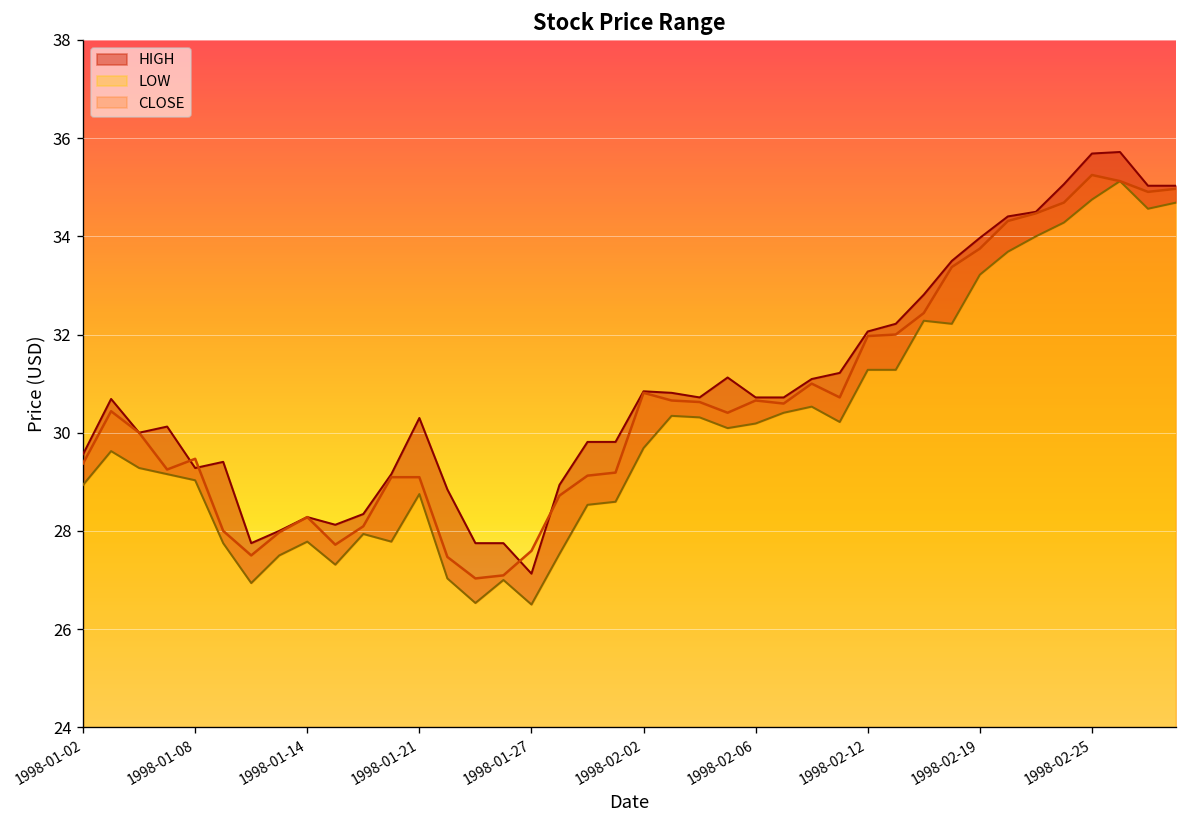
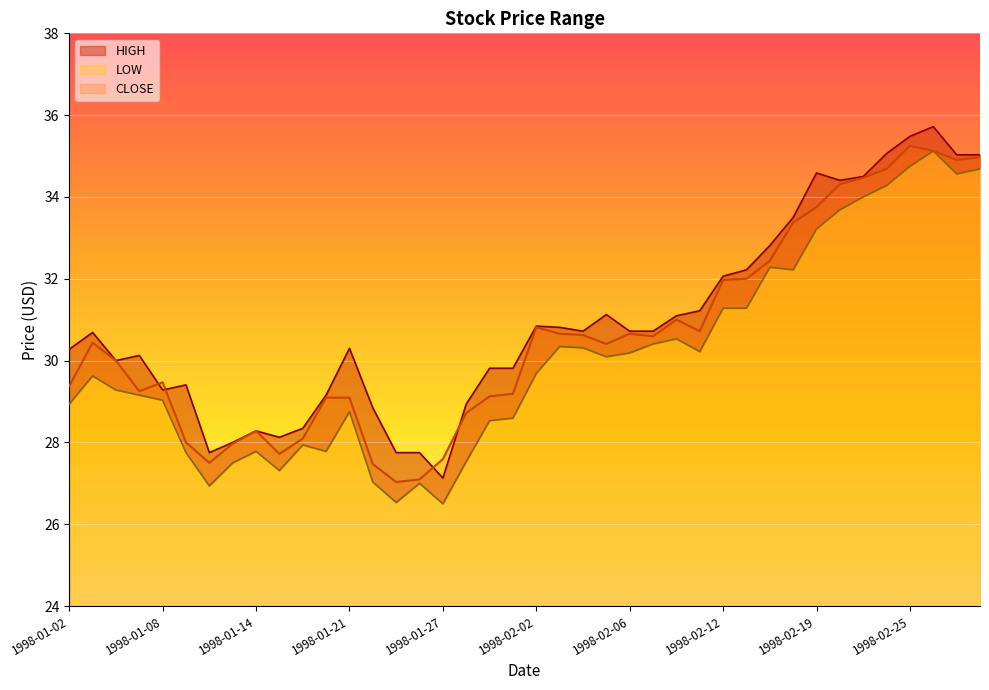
  {
    "HIGH": {
-     "1998-01-02": 29.6,
+     "1998-01-02": 30.3,
      "1998-01-08": 29.3,
      "1998-01-21": 30.3,
      "1998-01-27": 27.1,
      "1998-02-12": 32.1,
-     "1998-02-19": 34.0,
-     "1998-02-25": 35.7
+     "1998-02-19": 34.6,
+     "1998-02-25": 35.5
    }
  }
